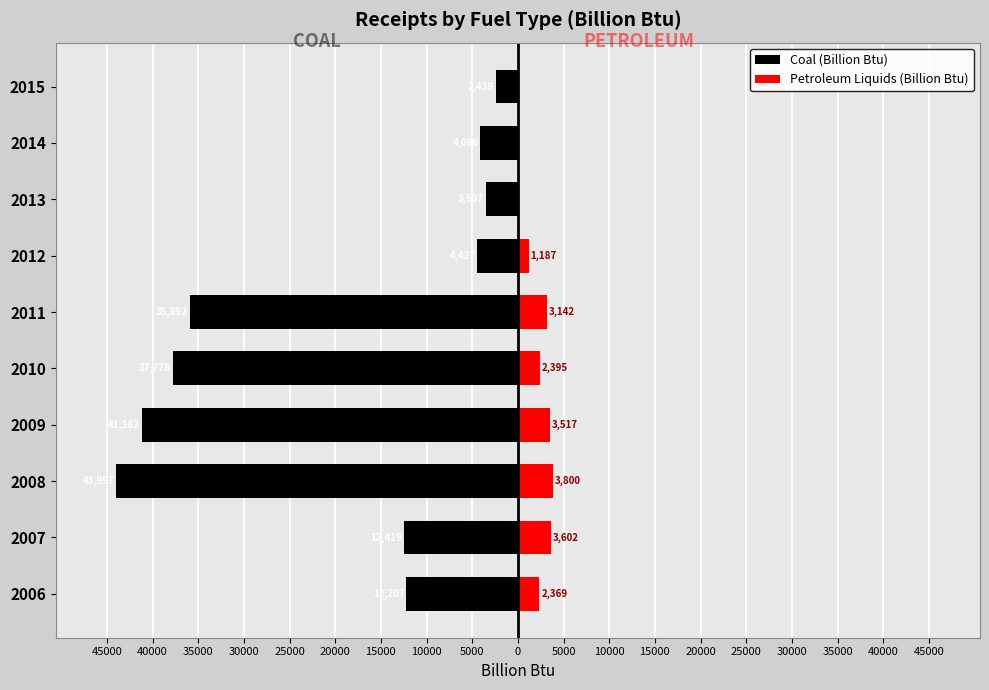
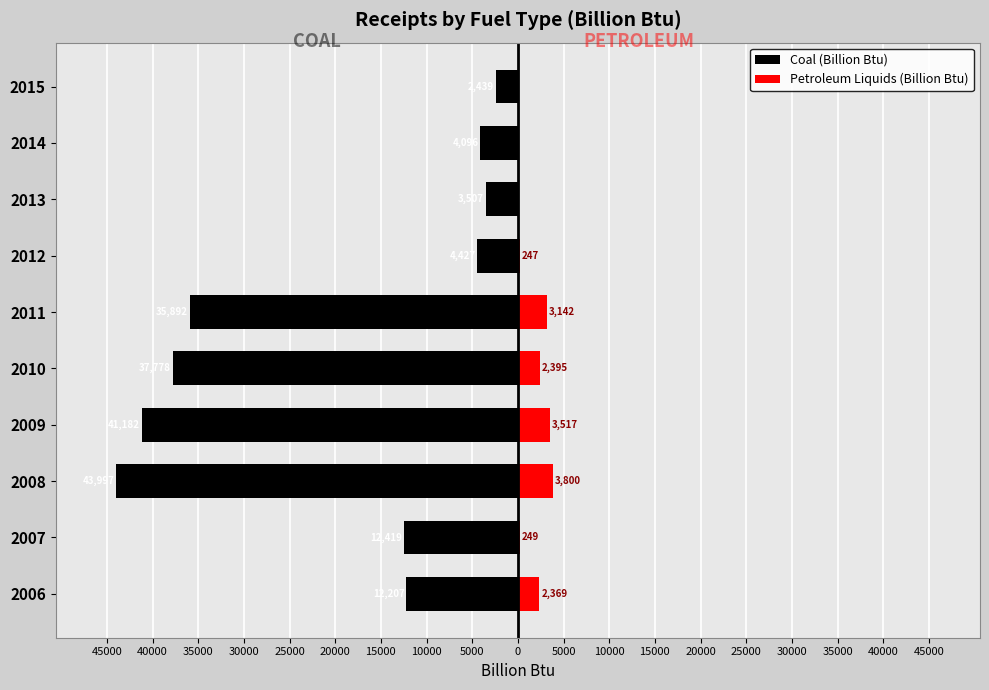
  {
    "Petroleum Liquids (Billion Btu)": {
-     "2012": "1,187",
+     "2012": "247",
      "2011": "3,142",
      "2010": "2,395",
      "2009": "3,517",
      "2008": "3,800",
-     "2007": "3,602",
+     "2007": "249",
      "2006": "2,369"
    }
  }
